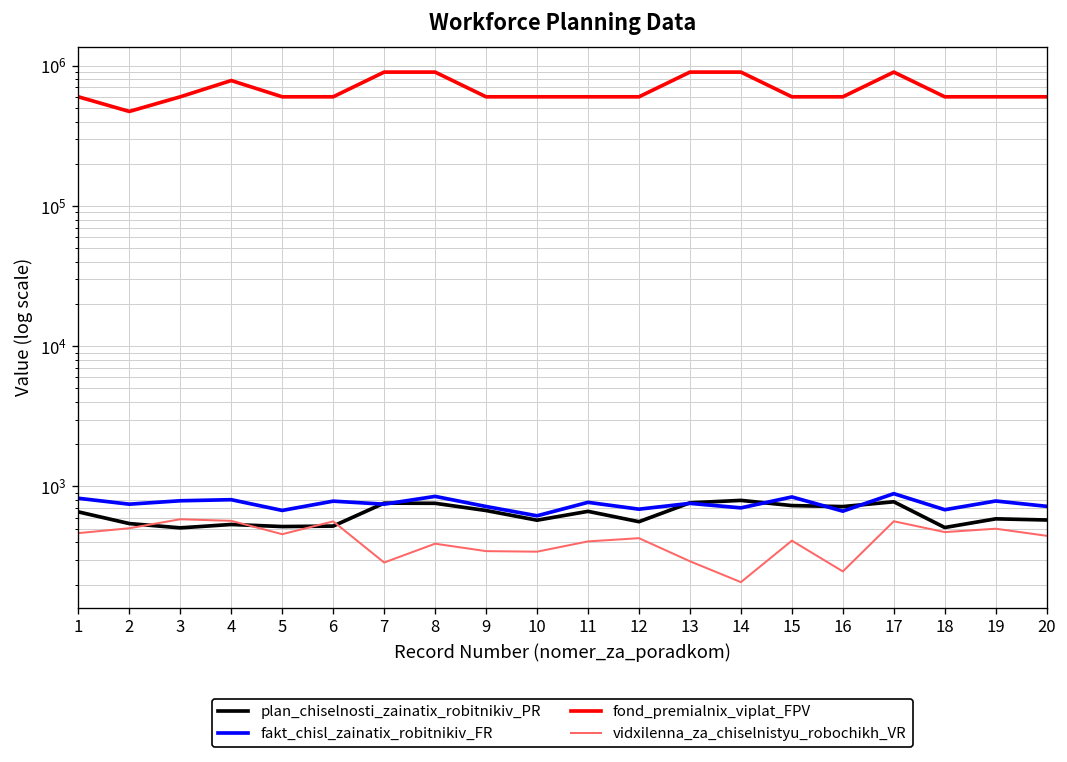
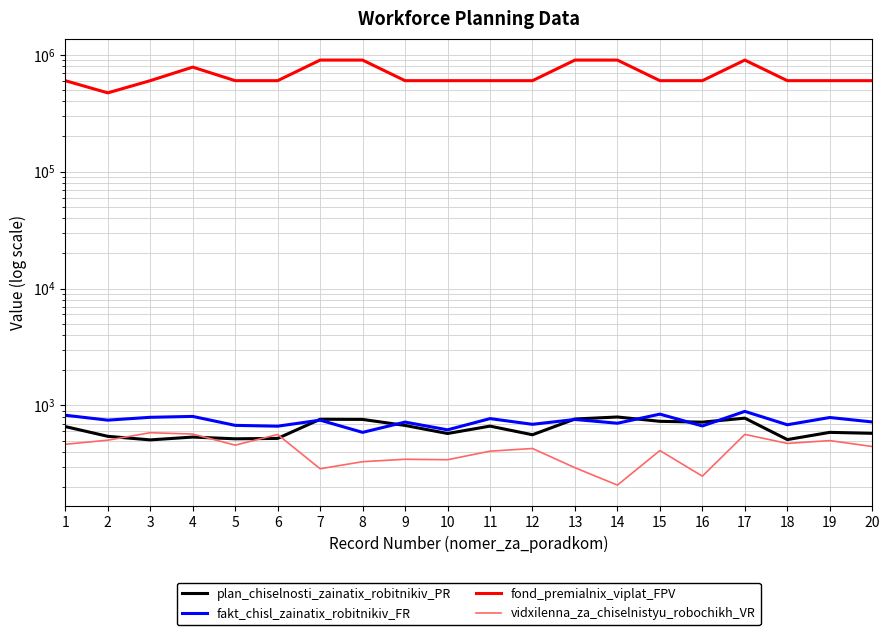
  {
    "plan_chiselnosti_zainatix_robitnikiv_PR": {
      "1": 700,
      "2": 500,
      "3": 510,
      "4": 500,
      "5": 500,
      "6": 500,
      "8": 800,
      "9": 700,
      "10": 600,
      "11": 700,
      "12": 600,
      "14": 800,
      "15": 700,
      "16": 700,
      "17": 800,
      "18": 500,
      "19": 600,
      "20": 600
    },
    "fakt_chisl_zainatix_robitnikiv_FR": {
      "1": 800,
      "2": 700,
      "3": 800,
      "4": 800,
      "5": 700,
-     "6": 800,
-     "8": 900,
+     "6": 700,
+     "8": 600,
      "9": 700,
      "10": 600,
      "11": 800,
      "12": 700,
      "14": 700,
      "15": 800,
      "16": 700,
      "17": 900,
      "18": 700,
      "19": 800,
      "20": 700
    },
    "fond_premialnix_viplat_FPV": {
      "1": 600000,
      "2": 470000,
      "3": 600000,
      "4": 800000,
      "5": 600000,
      "6": 600000,
      "7": 900000,
      "8": 900000,
      "9": 600000,
      "10": 600000,
      "11": 600000,
      "12": 600000,
      "13": 900000,
      "14": 900000,
      "15": 600000,
      "16": 600000,
      "17": 900000,
      "18": 600000,
      "19": 600000,
      "20": 600000
    },
    "vidxilenna_za_chiselnistyu_robochikh_VR": {
      "1": 470,
      "2": 500,
      "3": 600,
      "4": 600,
      "5": 460,
      "6": 600,
      "7": 290,
-     "8": 390,
+     "8": 330,
      "9": 350,
      "10": 340,
      "11": 410,
      "12": 430,
      "13": 290,
      "14": 210,
      "15": 410,
      "16": 250,
      "17": 600,
      "18": 470,
      "19": 500,
      "20": 450
    }
  }
